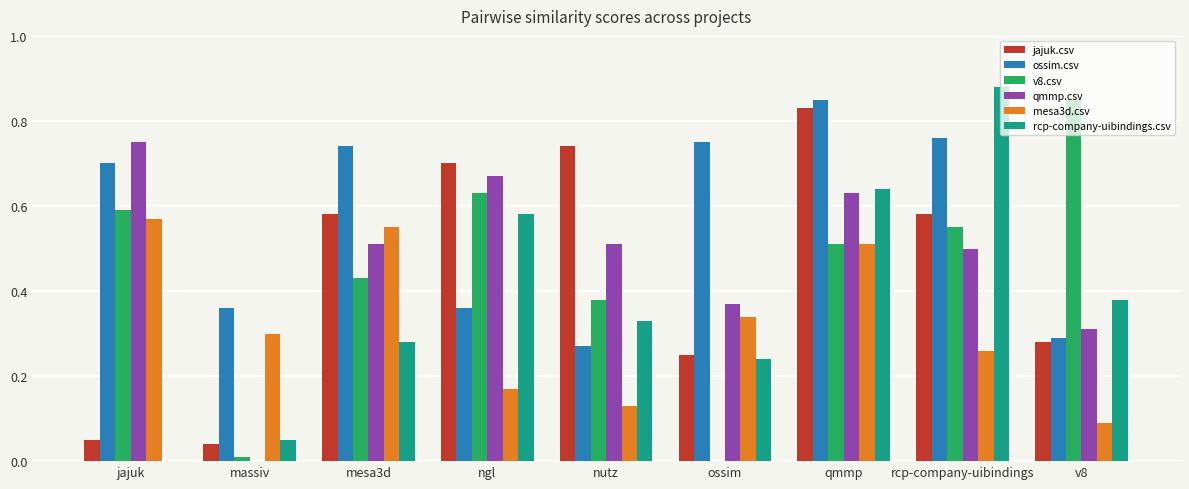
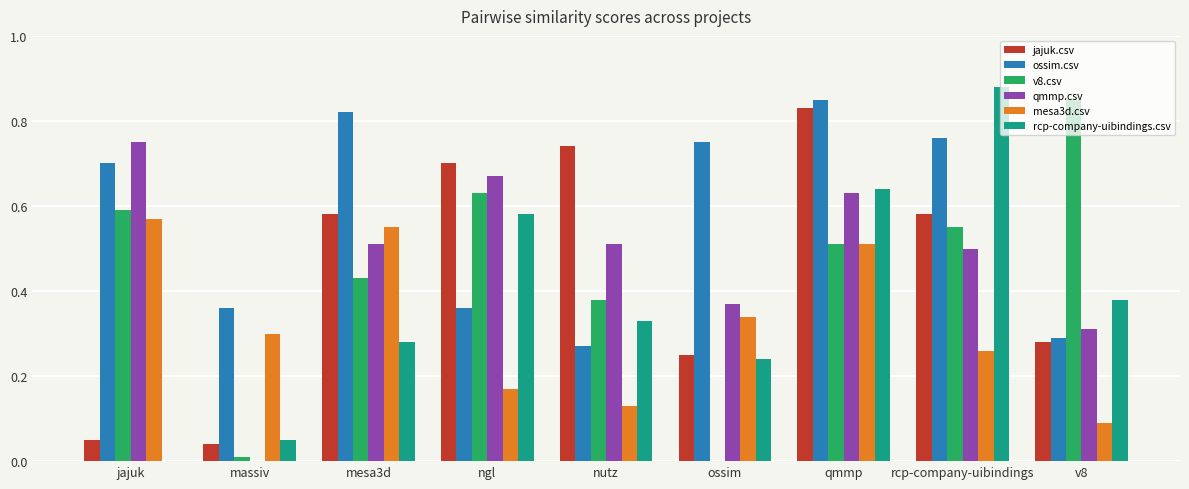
  {
    "jajuk.csv": {
      "jajuk": 0.05,
      "massiv": 0.04,
      "mesa3d": 0.58,
      "ngl": 0.70,
      "nutz": 0.74,
      "ossim": 0.25,
      "qmmp": 0.83,
      "rcp-company-uibindings": 0.58,
      "v8": 0.28
    },
    "ossim.csv": {
      "jajuk": 0.70,
      "massiv": 0.36,
-     "mesa3d": 0.74,
+     "mesa3d": 0.82,
      "ngl": 0.36,
      "nutz": 0.27,
      "ossim": 0.75,
      "qmmp": 0.85,
      "rcp-company-uibindings": 0.76,
      "v8": 0.29
    },
    "qmmp.csv": {
      "jajuk": 0.75,
      "massiv": 0.00,
      "mesa3d": 0.51,
      "ngl": 0.67,
      "nutz": 0.51,
      "ossim": 0.37,
      "qmmp": 0.63,
      "rcp-company-uibindings": 0.50,
      "v8": 0.31
    },
    "mesa3d.csv": {
      "jajuk": 0.57,
      "massiv": 0.30,
      "mesa3d": 0.55,
      "ngl": 0.17,
      "nutz": 0.13,
      "ossim": 0.34,
      "qmmp": 0.51,
      "rcp-company-uibindings": 0.26,
      "v8": 0.09
    }
  }
